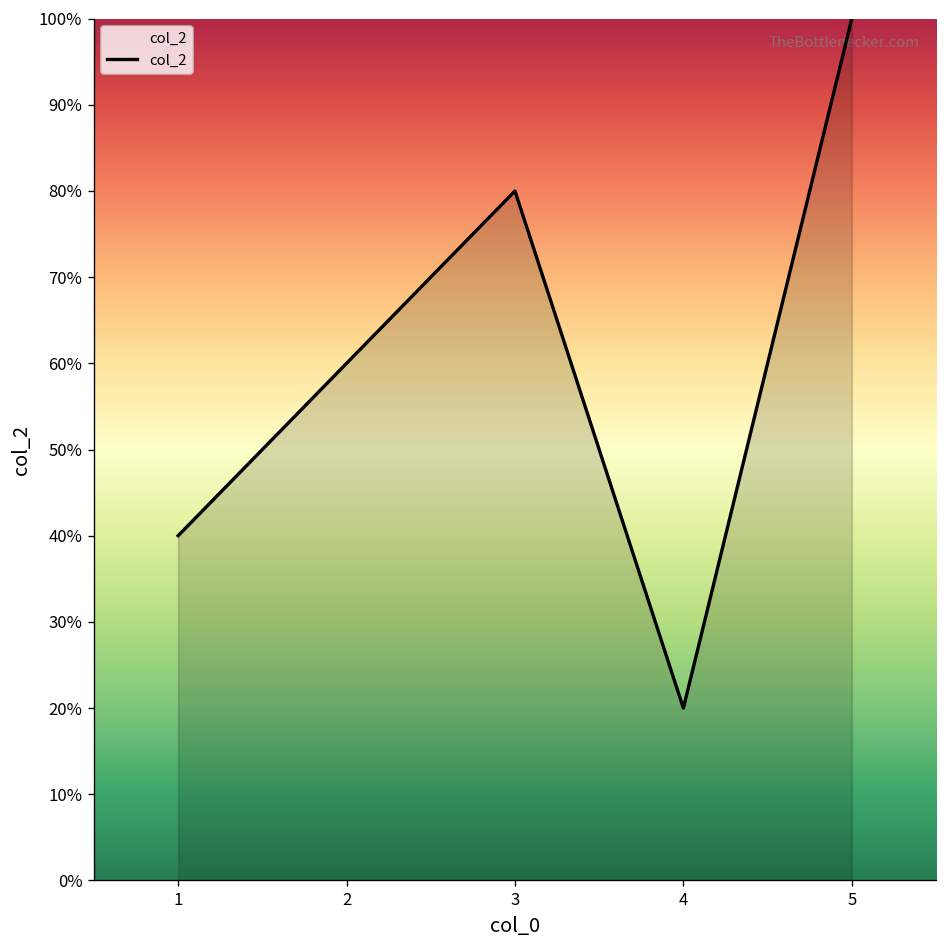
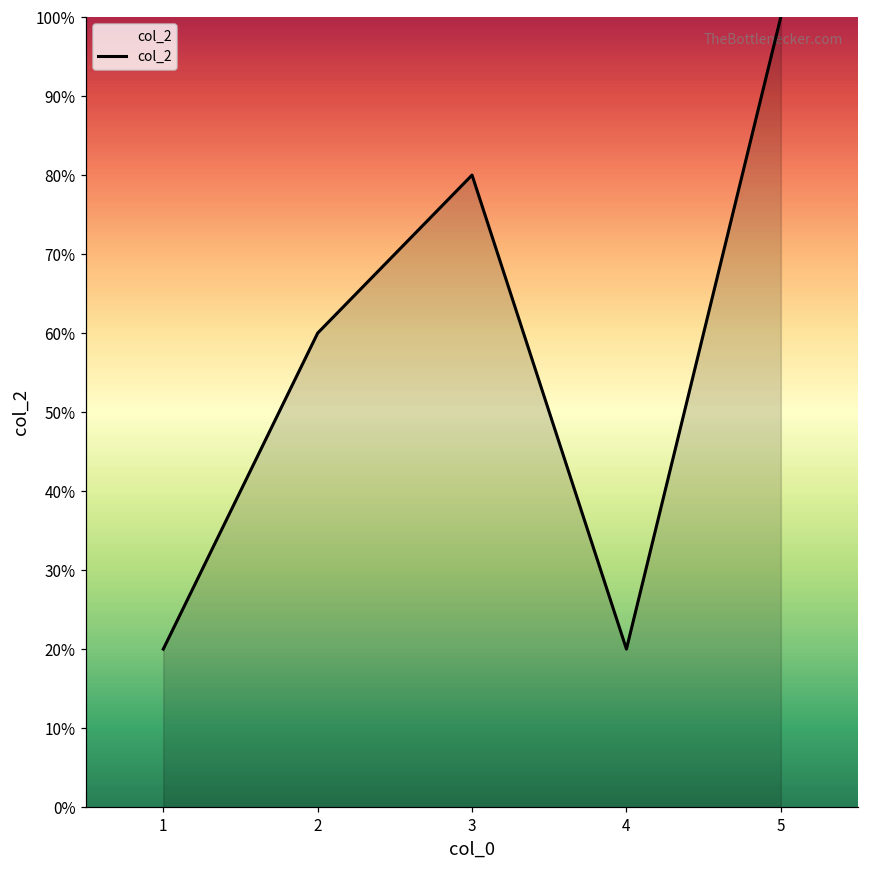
  {
-   "1": "40%",
+   "1": "20%",
    "2": "60%",
    "3": "80%",
    "4": "20%",
    "5": "100%"
  }
